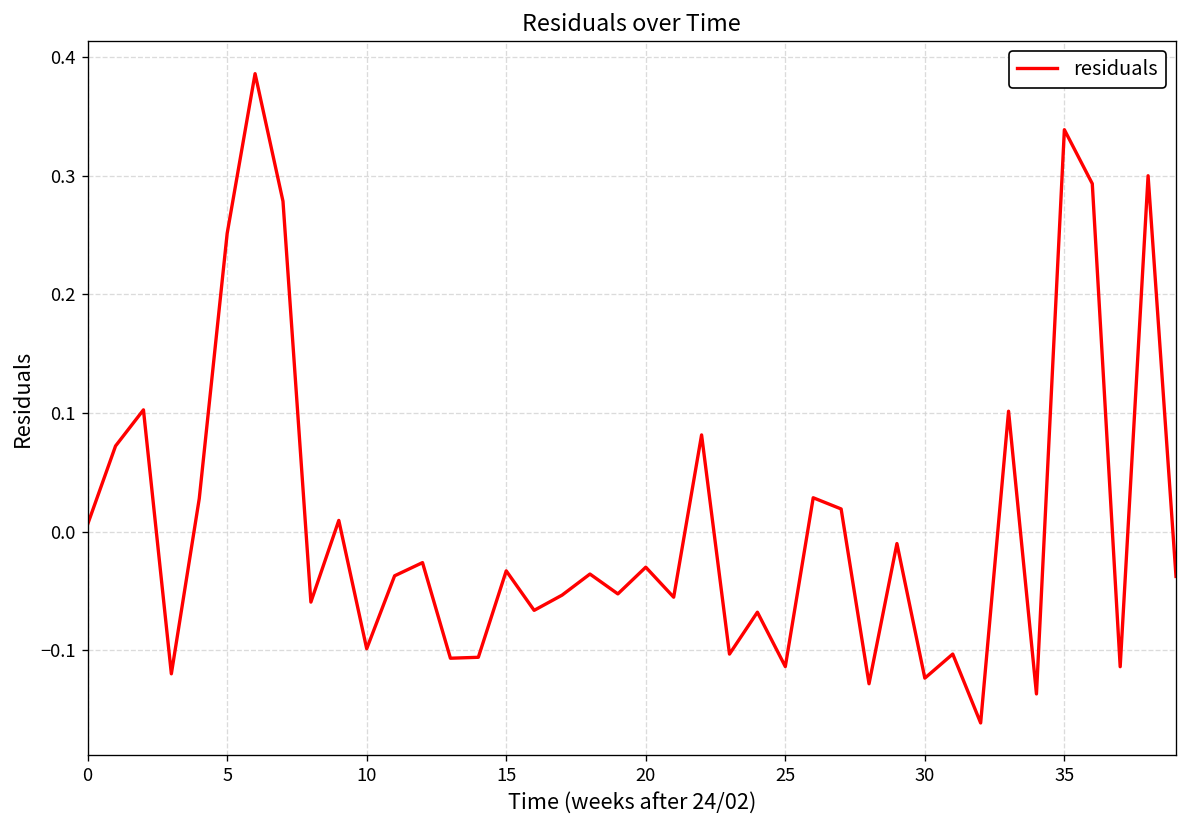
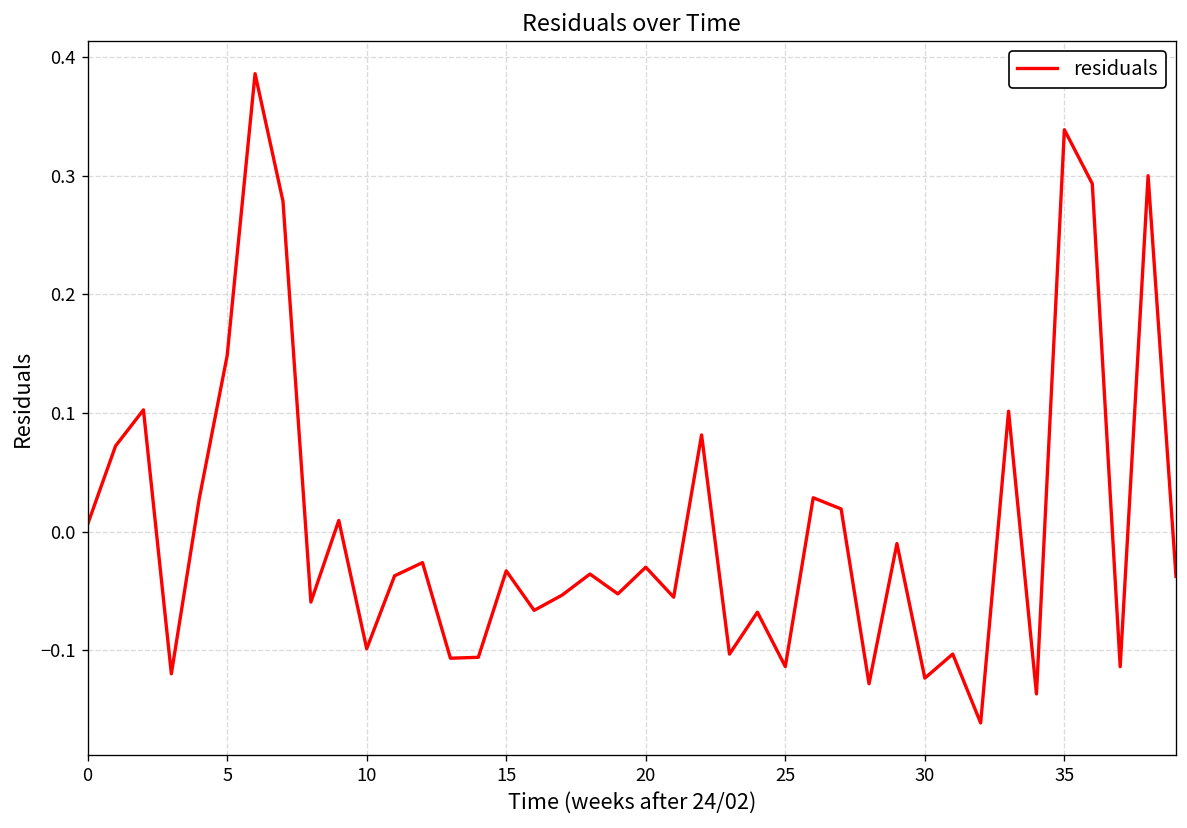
  {
    "0": 0.01,
-   "5": 0.25,
+   "5": 0.15,
    "10": -0.10,
    "15": -0.03,
    "20": -0.03,
    "25": -0.11,
    "30": -0.12,
    "35": 0.34
  }
